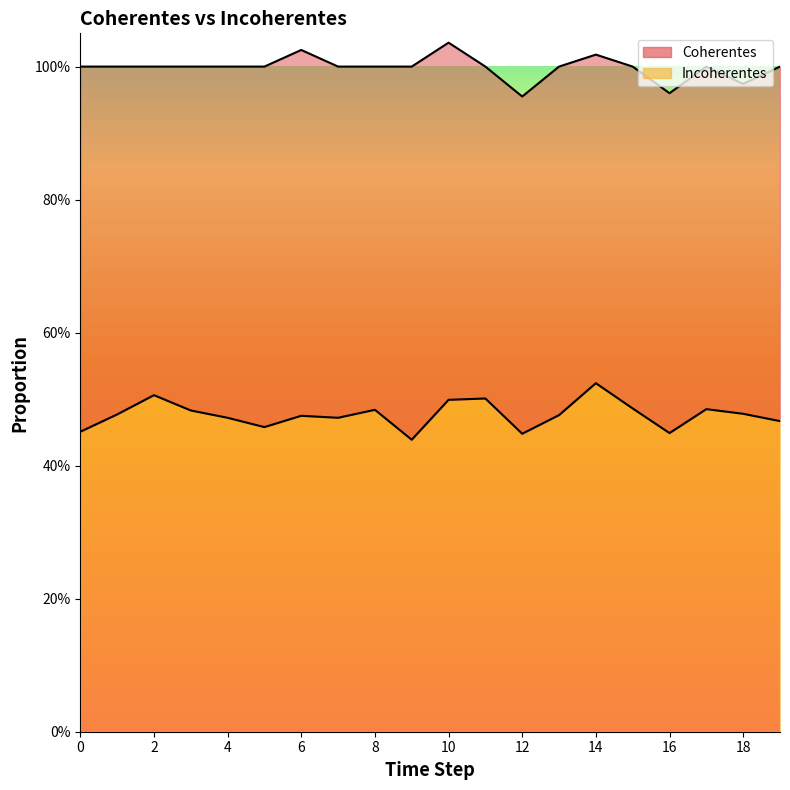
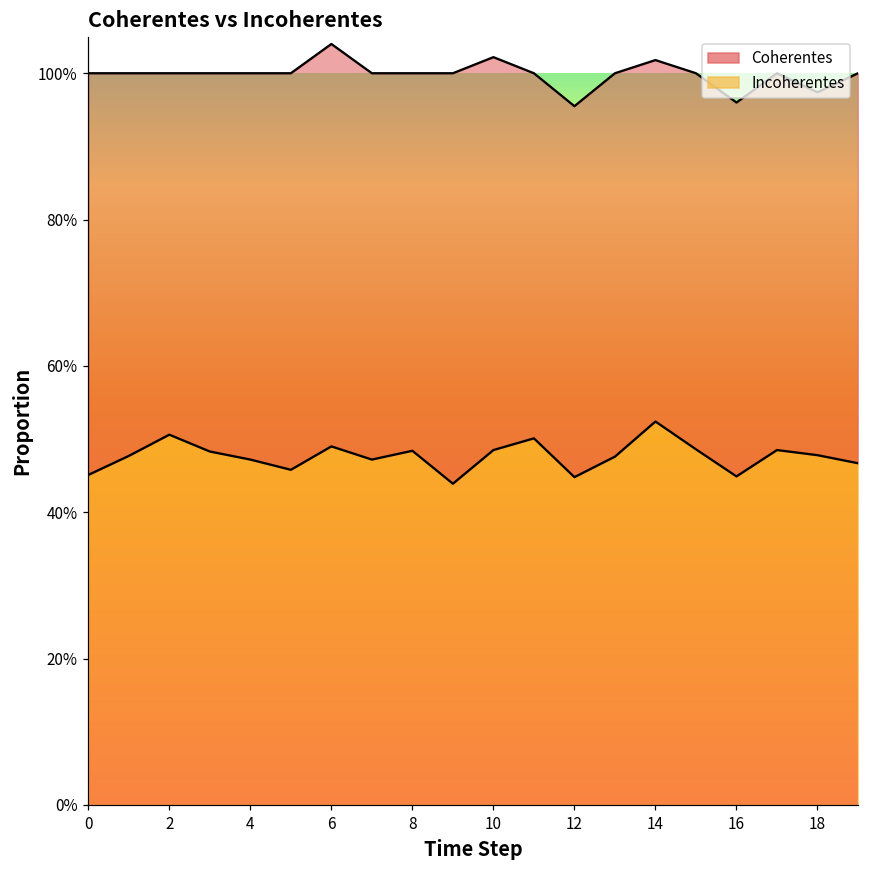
  {
    "Incoherentes": {
      "0": "45%",
      "2": "51%",
      "4": "47%",
-     "6": "48%",
+     "6": "49%",
      "8": "48%",
-     "10": "50%",
+     "10": "49%",
      "12": "45%",
      "14": "52%",
      "16": "45%",
      "18": "48%"
    },
    "Coherentes": {
      "0": "55%",
      "2": "49%",
      "4": "53%",
      "6": "55%",
      "8": "52%",
      "10": "54%",
      "12": "51%",
      "14": "49%",
      "16": "51%"
    }
  }
